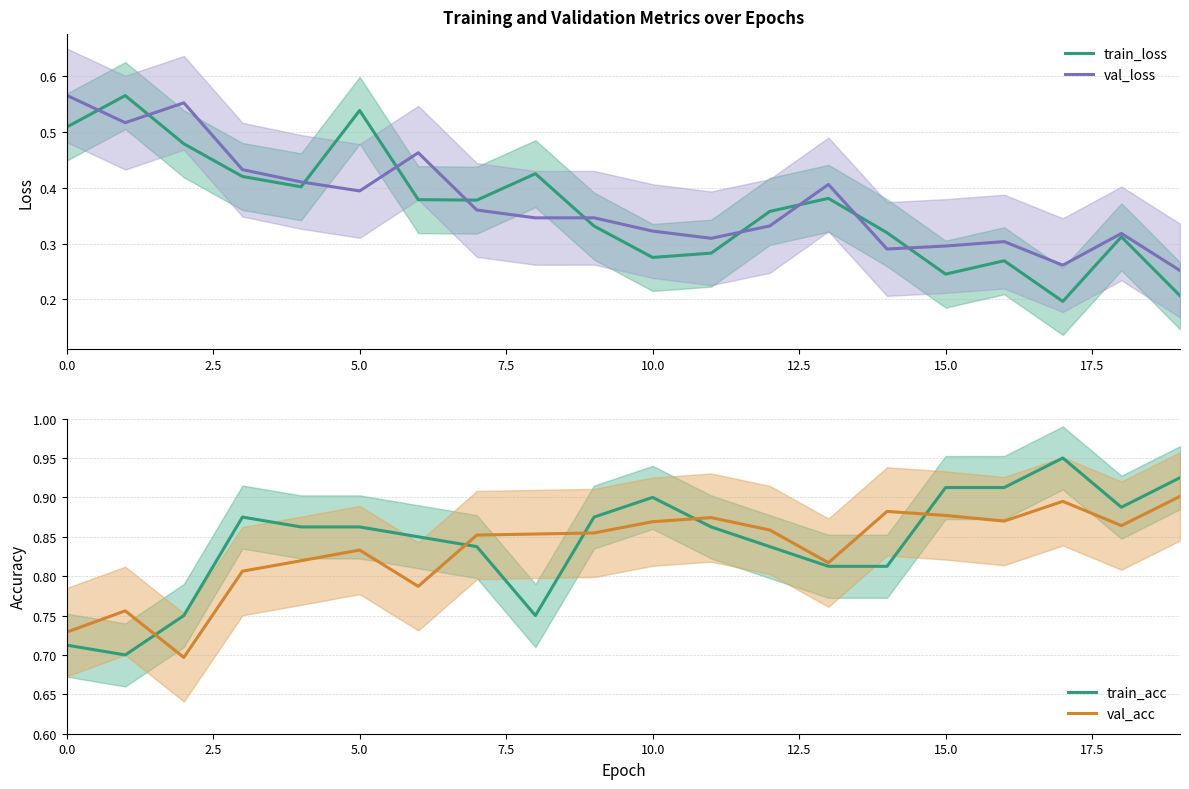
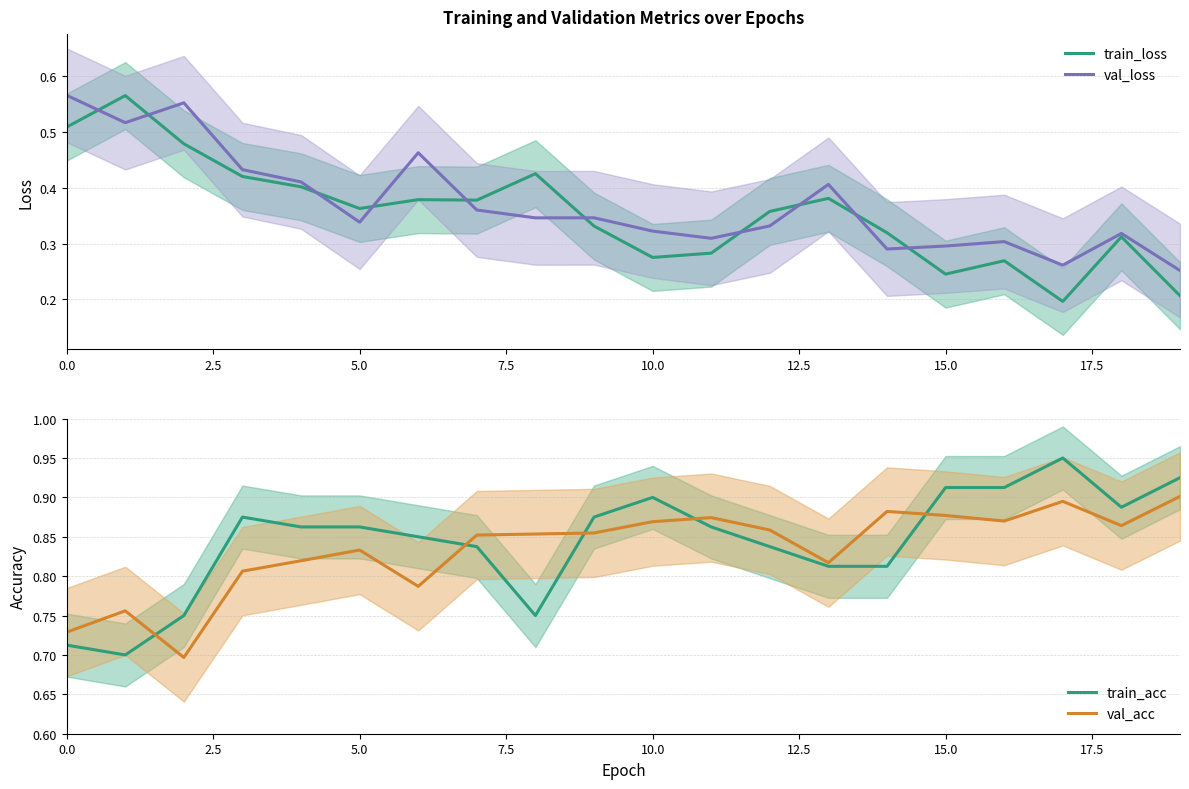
  {
    "Training and Validation Metrics over Epochs": {
      "train_loss": {
        "0.0": 0.51,
-       "5.0": 0.54,
+       "5.0": 0.36,
        "10.0": 0.28,
        "15.0": 0.25
      },
      "val_loss": {
-       "5.0": 0.39,
+       "5.0": 0.34,
        "10.0": 0.32,
        "15.0": 0.30
      }
    }
  }
